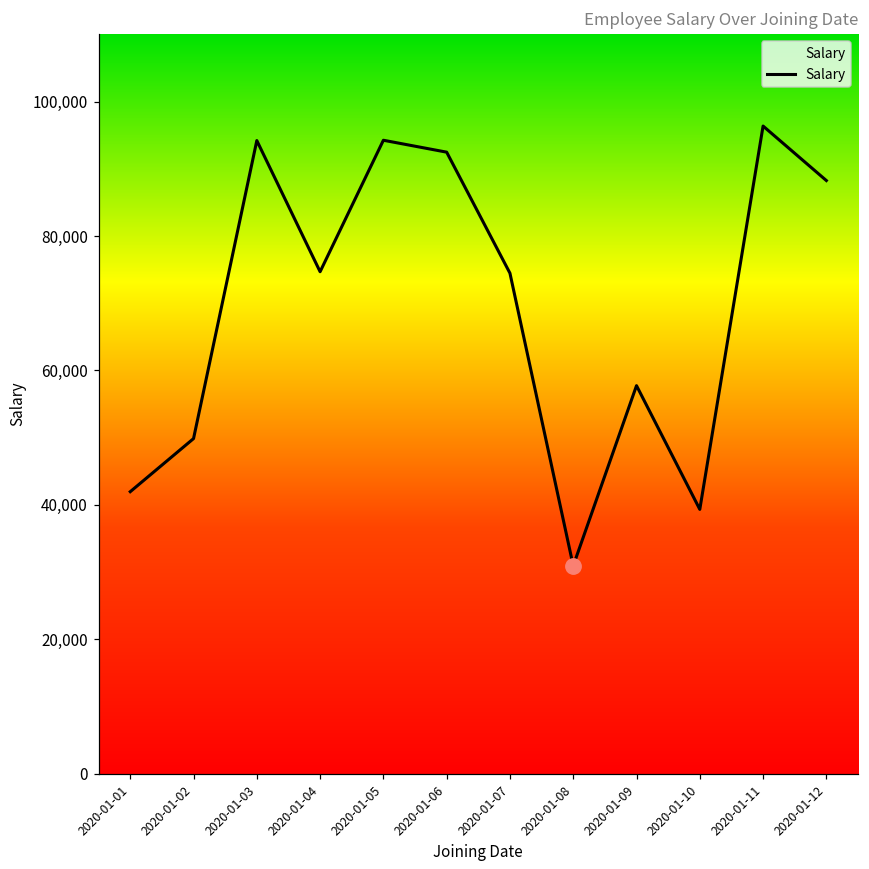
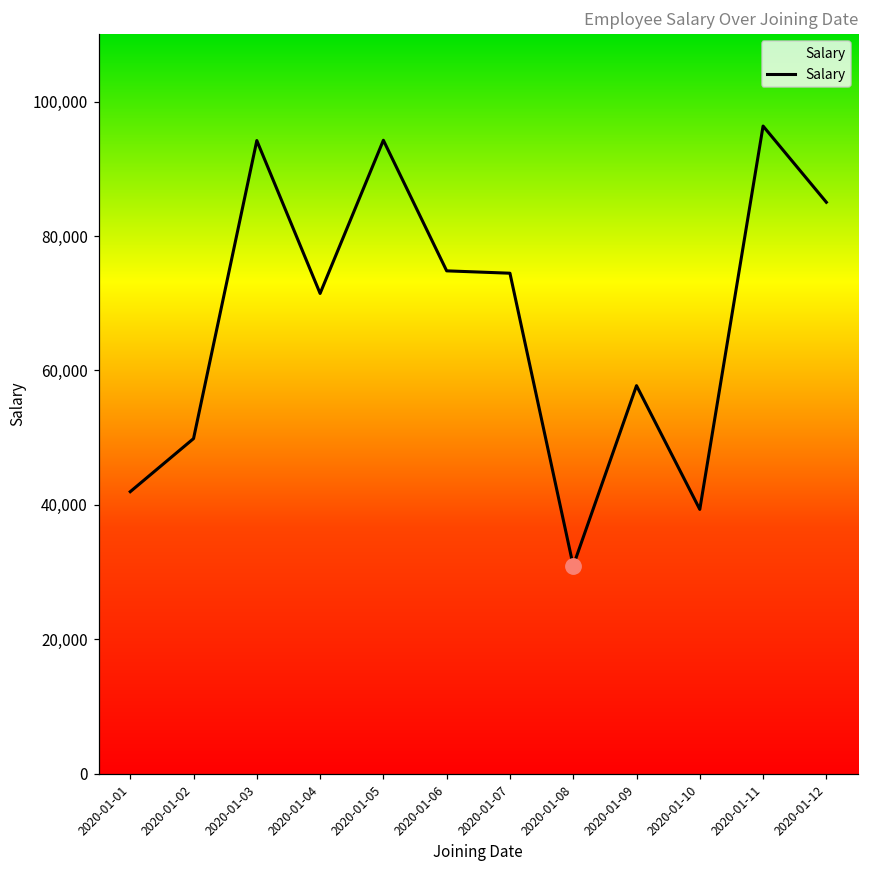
  {
    "Salary": {
      "2020-01-01": "42,000",
      "2020-01-02": "50,000",
      "2020-01-03": "94,000",
-     "2020-01-04": "75,000",
+     "2020-01-04": "71,000",
      "2020-01-05": "94,000",
-     "2020-01-06": "92,000",
+     "2020-01-06": "75,000",
      "2020-01-07": "74,000",
      "2020-01-09": "58,000",
      "2020-01-10": "39,000",
      "2020-01-11": "96,000",
-     "2020-01-12": "88,000"
+     "2020-01-12": "85,000"
    }
  }
